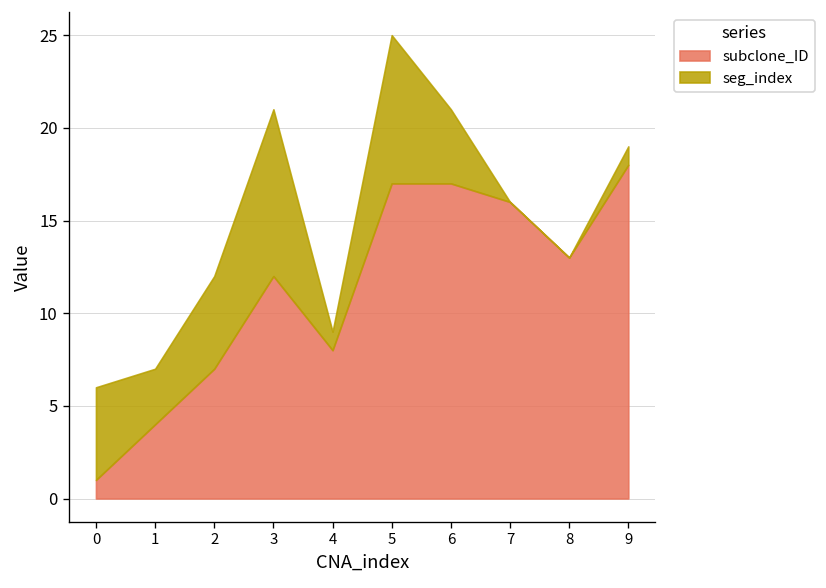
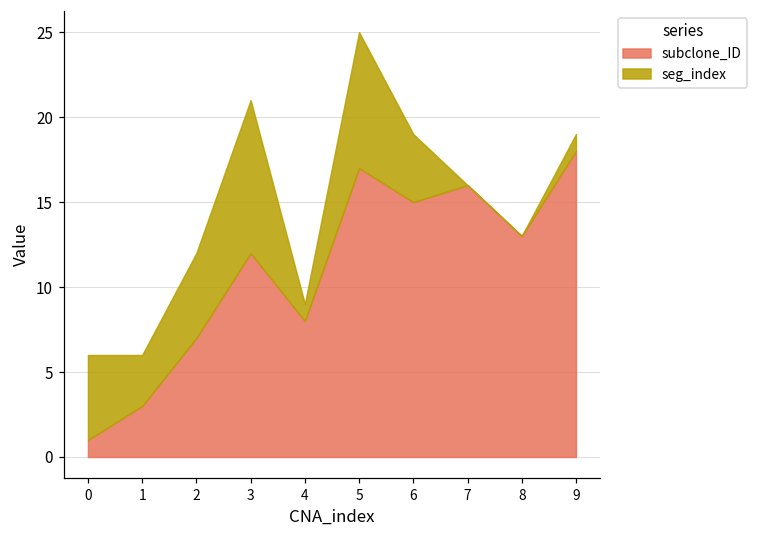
  {
    "subclone_ID": {
      "0": 1,
-     "1": 4,
+     "1": 3,
      "2": 7,
      "3": 12,
      "4": 8,
      "5": 17,
-     "6": 17,
+     "6": 15,
      "9": 18
    },
    "seg_index": {
      "0": 5,
      "1": 3,
      "2": 5,
      "3": 9,
      "4": 1,
      "5": 8,
      "6": 4,
      "9": 1
    }
  }
